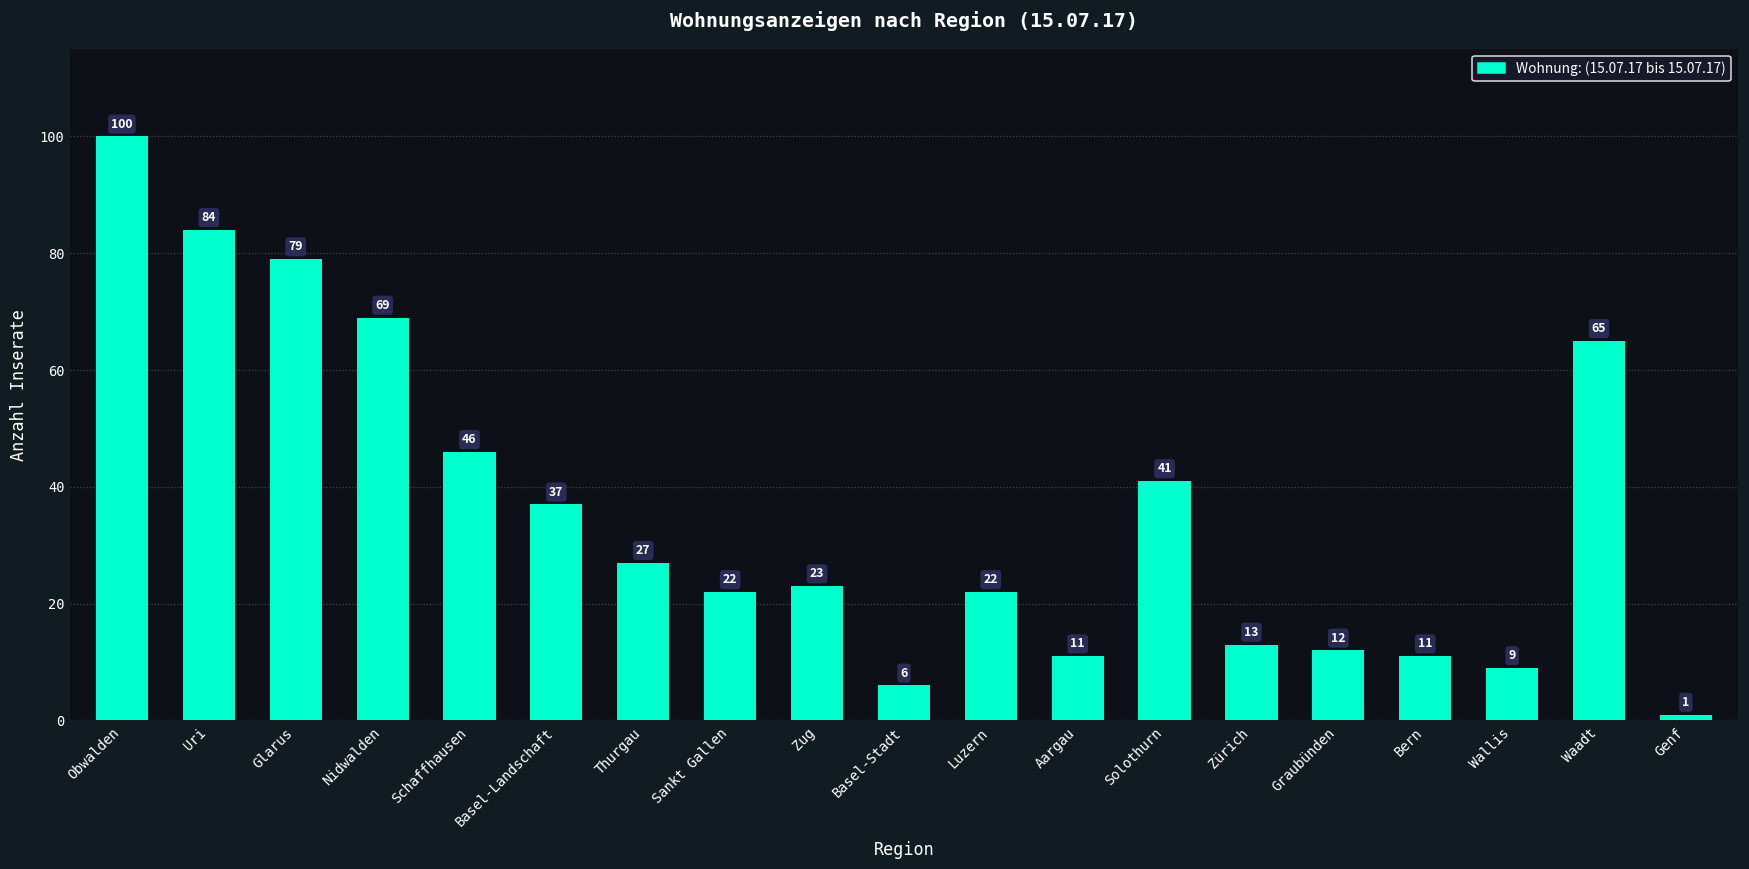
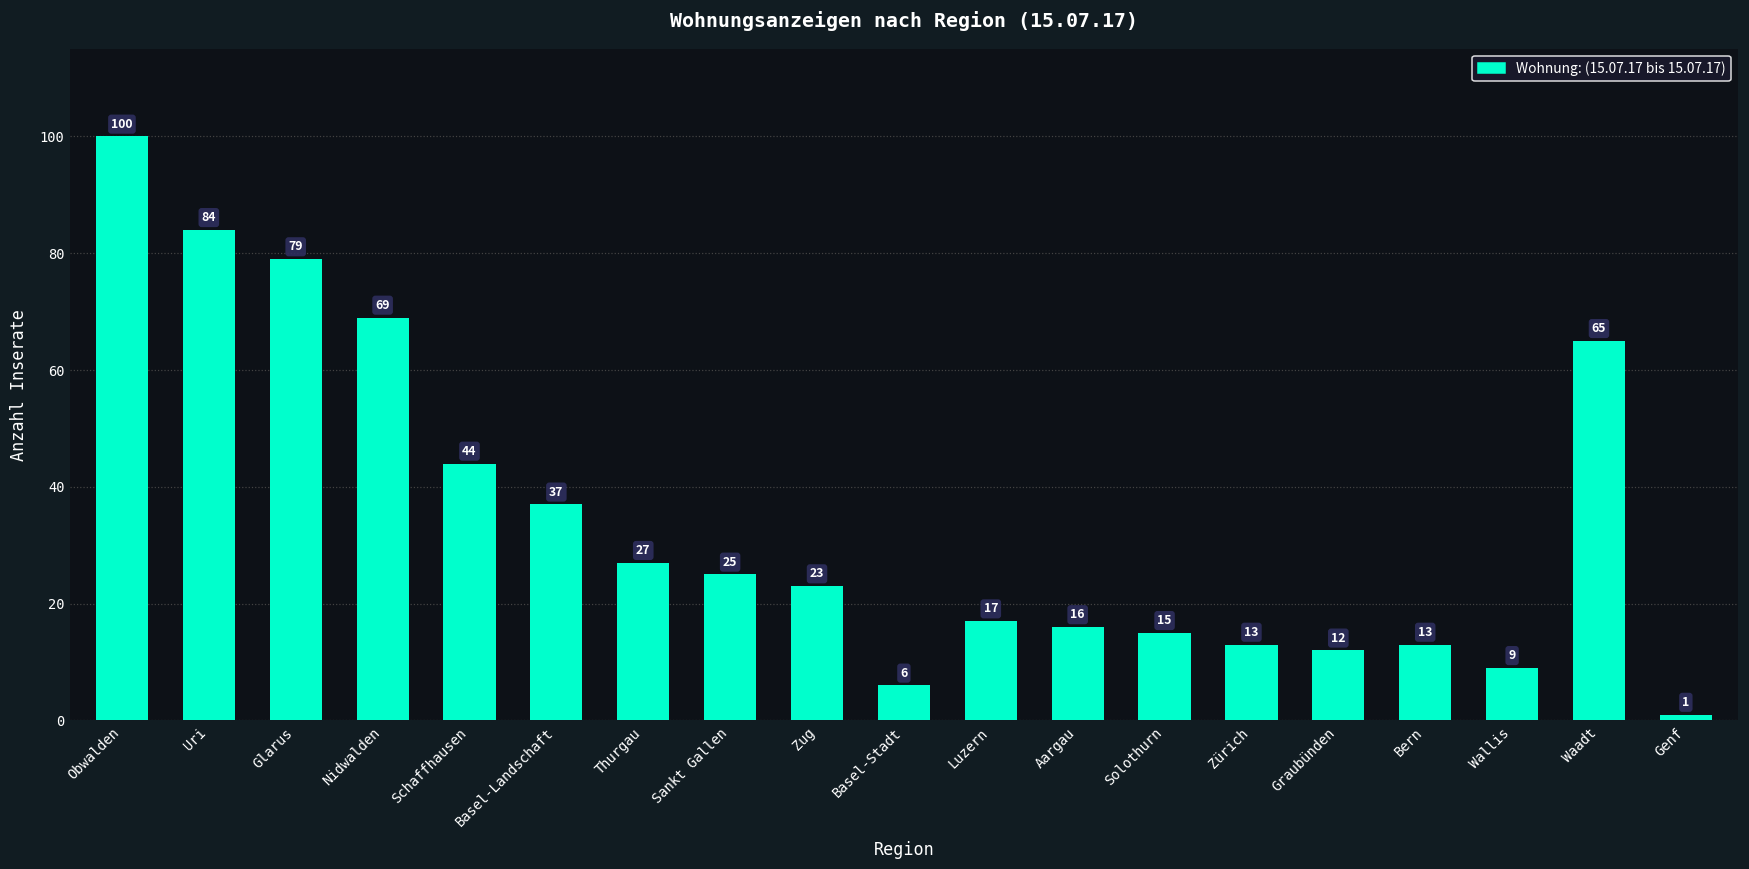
  {
-   "Schaffhausen": 46,
-   "Sankt Gallen": 22,
-   "Luzern": 22,
-   "Aargau": 11,
-   "Solothurn": 41,
-   "Bern": 11
+   "Schaffhausen": 44,
+   "Sankt Gallen": 25,
+   "Luzern": 17,
+   "Aargau": 16,
+   "Solothurn": 15,
+   "Bern": 13
  }
